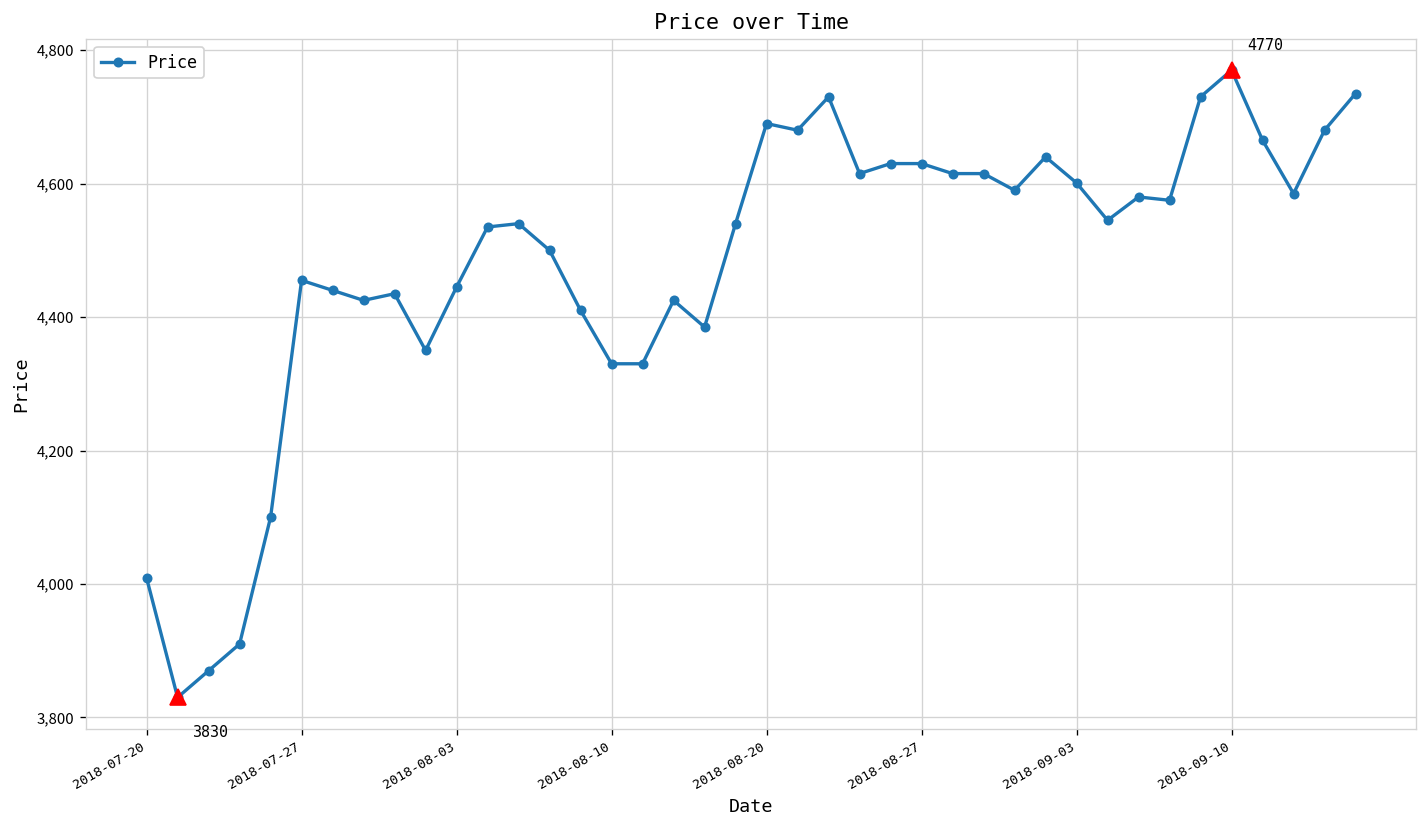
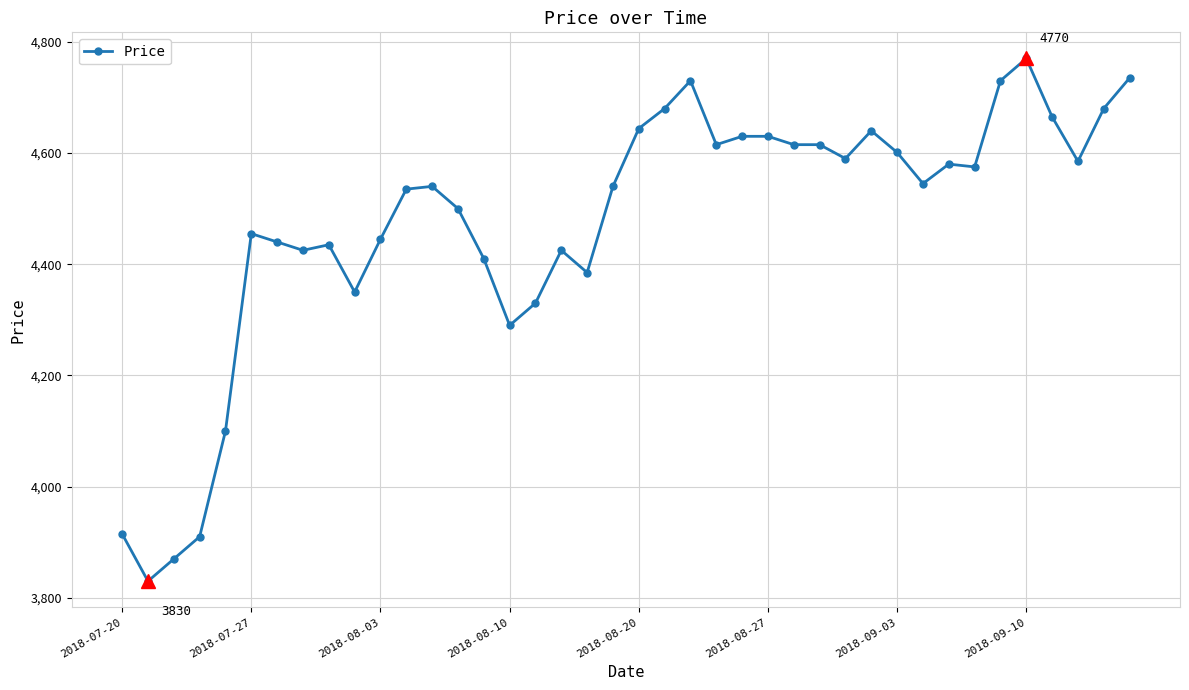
  {
    "Price": {
-     "2018-07-20": "4,010",
+     "2018-07-20": "3,920",
      "2018-07-27": "4,460",
      "2018-08-03": "4,450",
-     "2018-08-10": "4,330",
-     "2018-08-20": "4,690",
+     "2018-08-10": "4,290",
+     "2018-08-20": "4,640",
      "2018-08-27": "4,630",
      "2018-09-03": "4,600"
    }
  }
